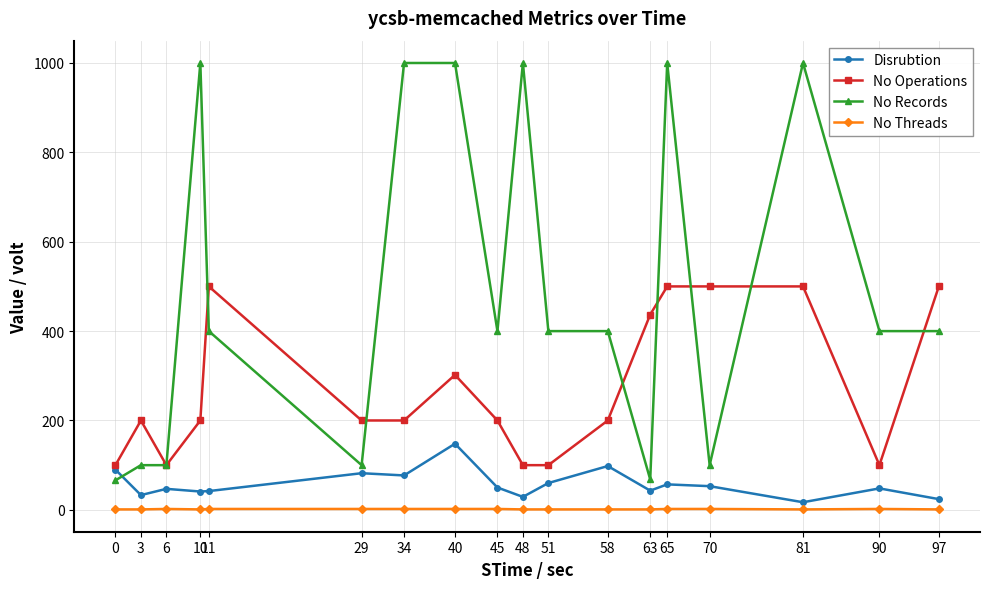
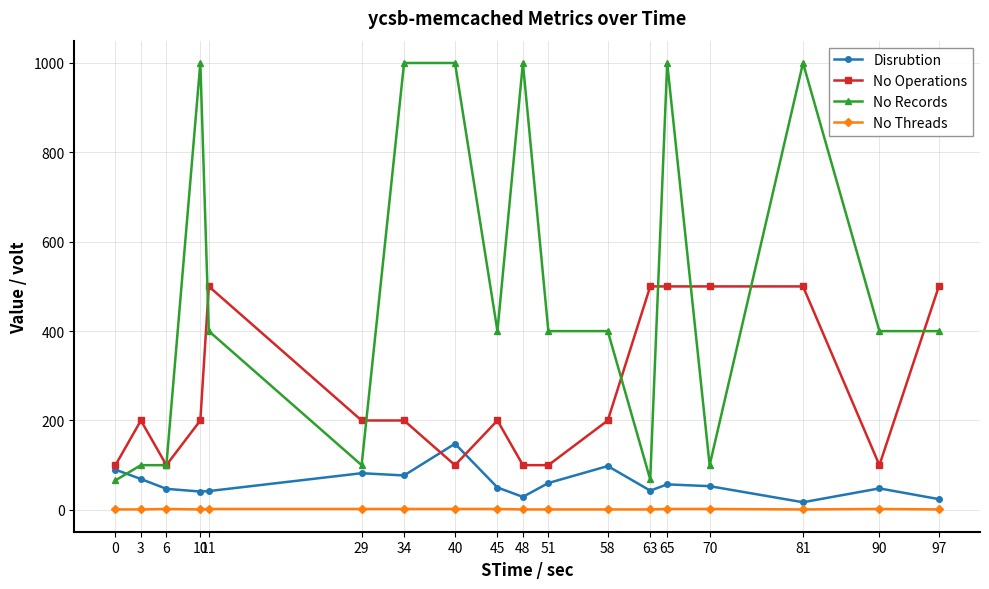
  {
    "Disrubtion": {
      "0": 90,
-     "3": 30,
+     "3": 70,
      "6": 50,
      "29": 80,
      "34": 80,
      "40": 150,
      "45": 50,
      "48": 30,
      "51": 60,
      "58": 100,
      "63": 40,
      "65": 60,
      "70": 50,
      "81": 20,
      "90": 50,
      "97": 20
    },
    "No Operations": {
      "0": 100,
      "3": 200,
      "29": 200,
      "34": 200,
-     "40": 300,
+     "40": 100,
      "45": 200,
      "48": 100,
      "51": 100,
      "58": 200,
-     "63": 440,
+     "63": 500,
      "65": 500,
      "70": 500,
      "81": 500,
      "90": 100,
      "97": 500
    },
    "No Records": {
      "0": 70,
      "3": 100,
      "29": 100,
      "34": 1000,
      "40": 1000,
      "45": 400,
      "48": 1000,
      "51": 400,
      "58": 400,
      "63": 70,
      "65": 1000,
      "70": 100,
      "81": 1000,
      "90": 400,
      "97": 400
    },
    "No Threads": {
      "0": 0,
      "3": 0,
      "6": 0,
      "29": 0,
      "34": 0,
      "40": 0,
      "45": 0,
      "48": 0,
      "51": 0,
      "58": 0,
      "63": 0,
      "65": 0,
      "70": 0,
      "81": 0,
      "90": 0,
      "97": 0
    }
  }
